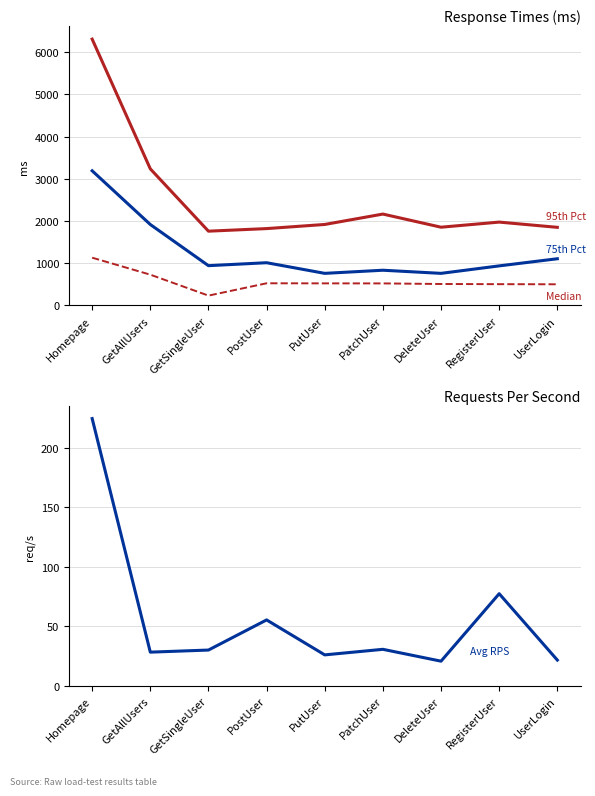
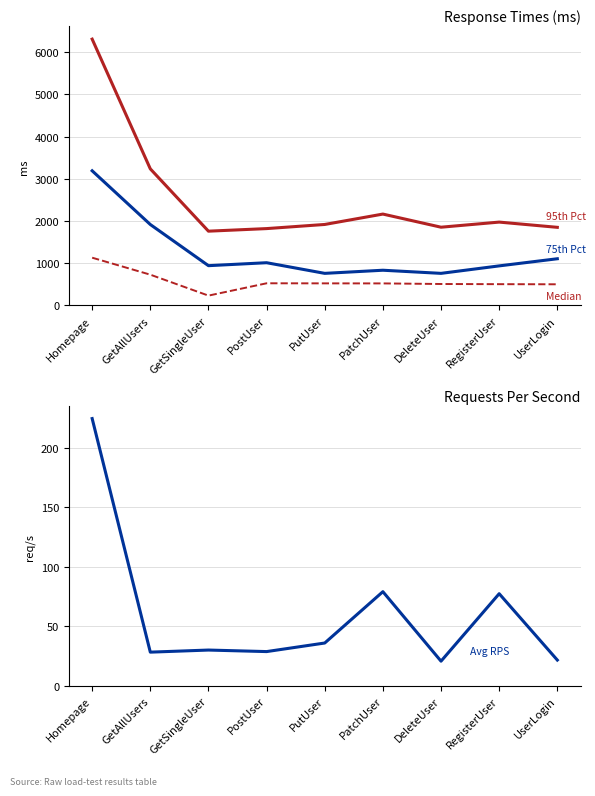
  {
    "Requests Per Second": {
      "Homepage": 225,
      "GetAllUsers": 28,
      "GetSingleUser": 30,
-     "PostUser": 55,
-     "PutUser": 26,
-     "PatchUser": 31,
+     "PostUser": 29,
+     "PutUser": 36,
+     "PatchUser": 79,
      "DeleteUser": 21,
      "RegisterUser": 77,
      "UserLogin": 21
    }
  }
